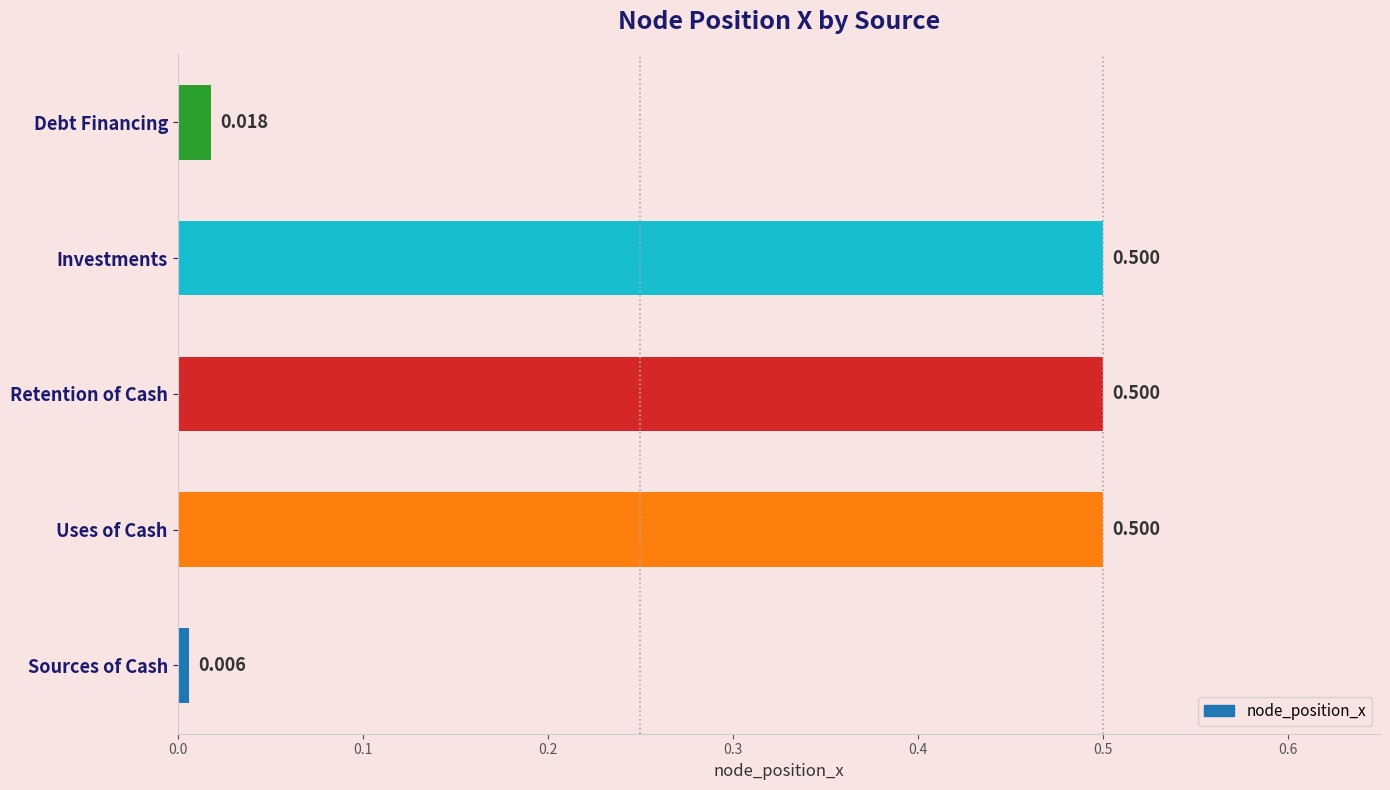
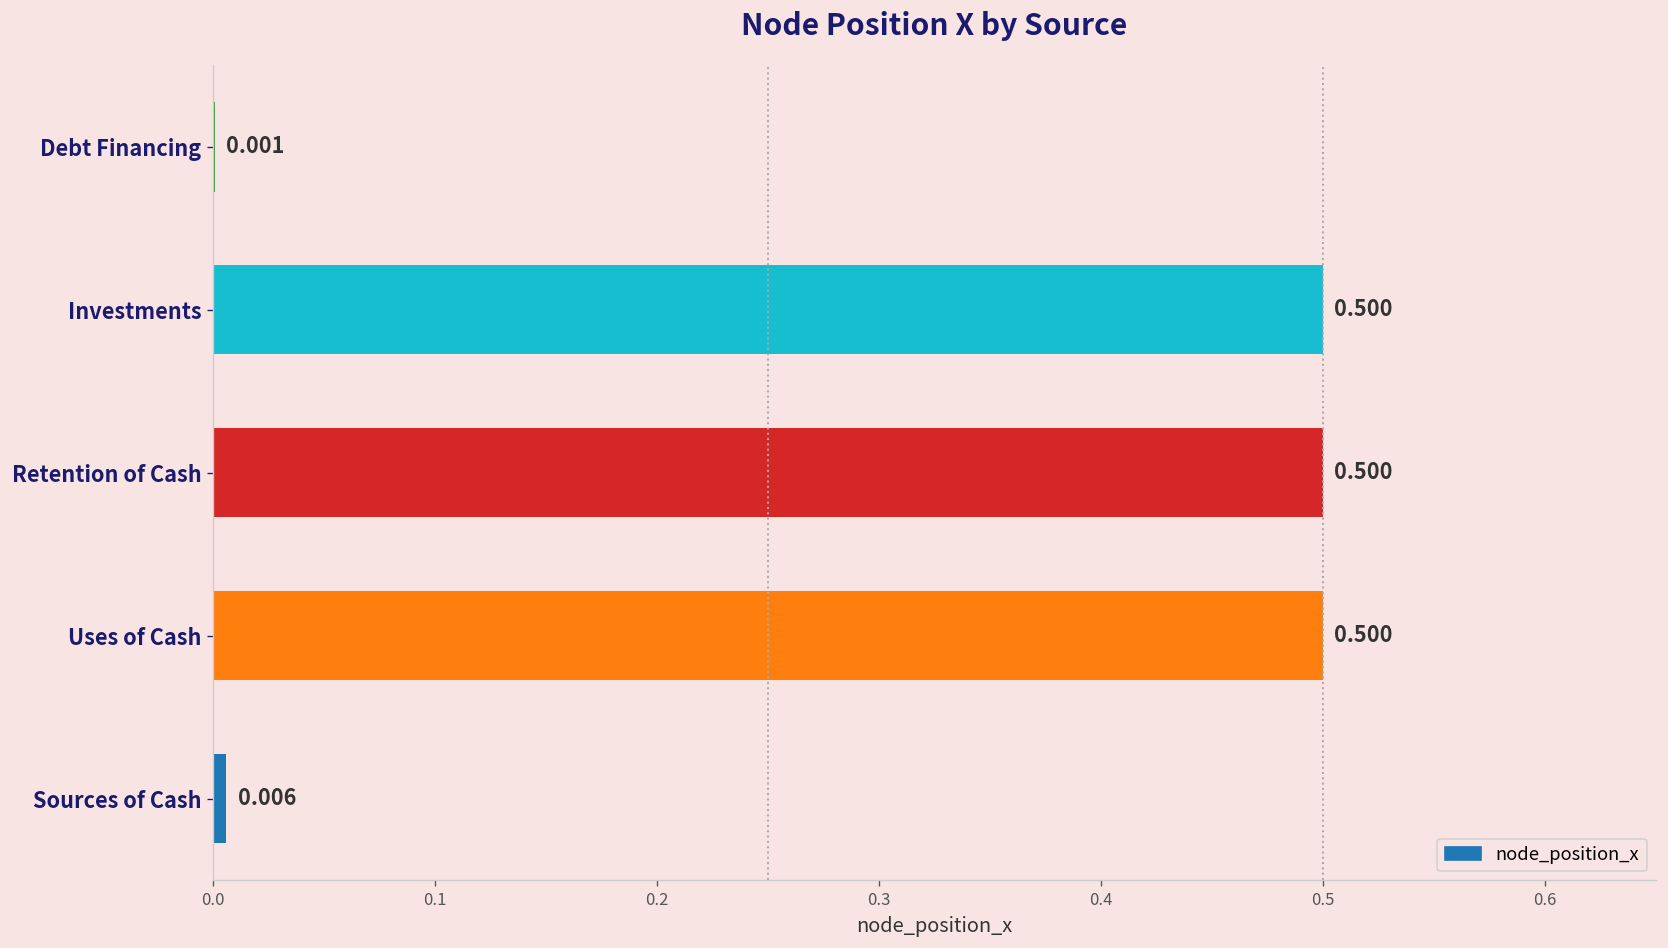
  {
-   "Debt Financing": 0.018,
+   "Debt Financing": 0.001,
    "Investments": 0.500,
    "Retention of Cash": 0.500,
    "Uses of Cash": 0.500,
    "Sources of Cash": 0.006
  }
